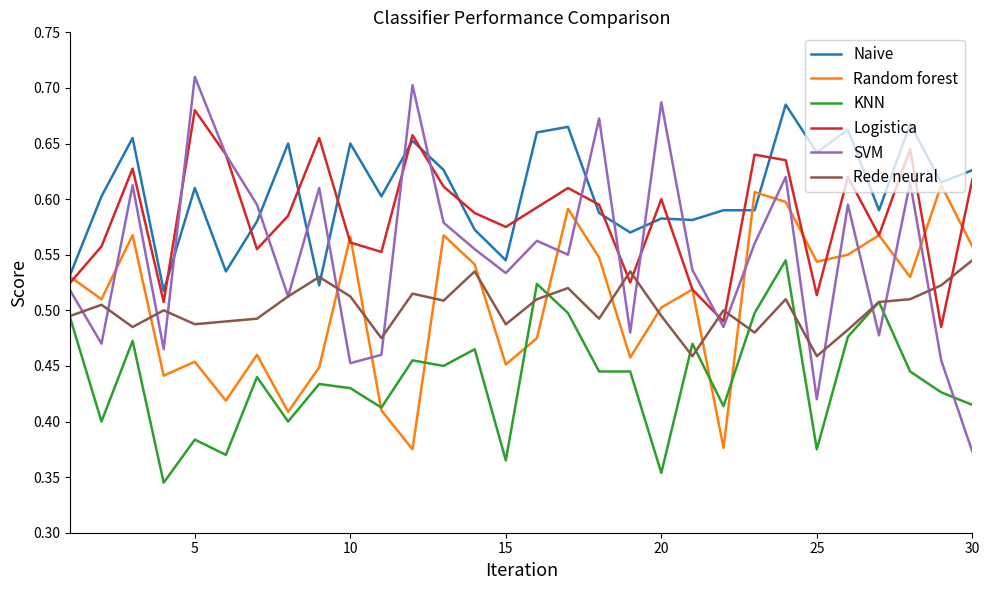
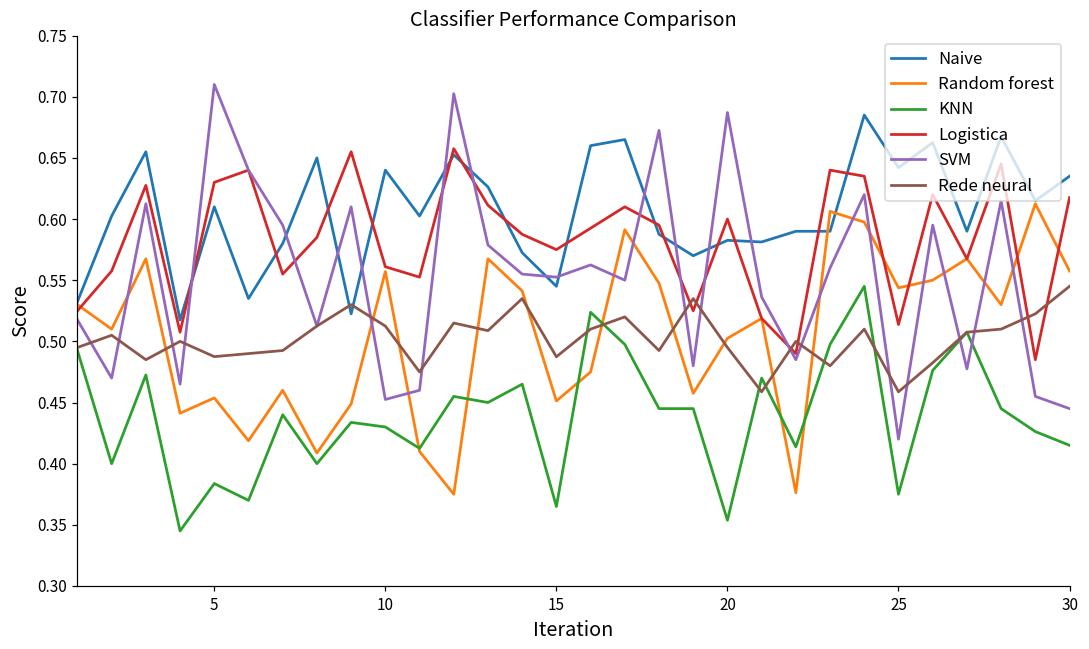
  {
    "Naive": {
      "5": 0.610,
-     "10": 0.65,
+     "10": 0.64,
      "15": 0.545,
      "20": 0.583,
-     "30": 0.626
+     "30": 0.635
    },
    "Random forest": {
      "5": 0.454,
-     "10": 0.566,
+     "10": 0.557,
      "15": 0.451,
      "20": 0.503,
      "25": 0.544,
      "30": 0.558
    },
    "KNN": {
      "5": 0.384,
      "10": 0.430,
      "15": 0.365,
      "20": 0.354,
      "25": 0.375,
      "30": 0.415
    },
    "Logistica": {
-     "5": 0.68,
+     "5": 0.63,
      "10": 0.56,
      "15": 0.575,
      "20": 0.60,
      "25": 0.514,
      "30": 0.618
    },
    "SVM": {
      "5": 0.710,
      "10": 0.453,
-     "15": 0.534,
+     "15": 0.553,
      "20": 0.687,
      "25": 0.420,
-     "30": 0.373
+     "30": 0.445
    },
    "Rede neural": {
      "5": 0.488,
      "10": 0.513,
      "15": 0.487,
      "20": 0.495,
      "25": 0.459,
      "30": 0.545
    }
  }
